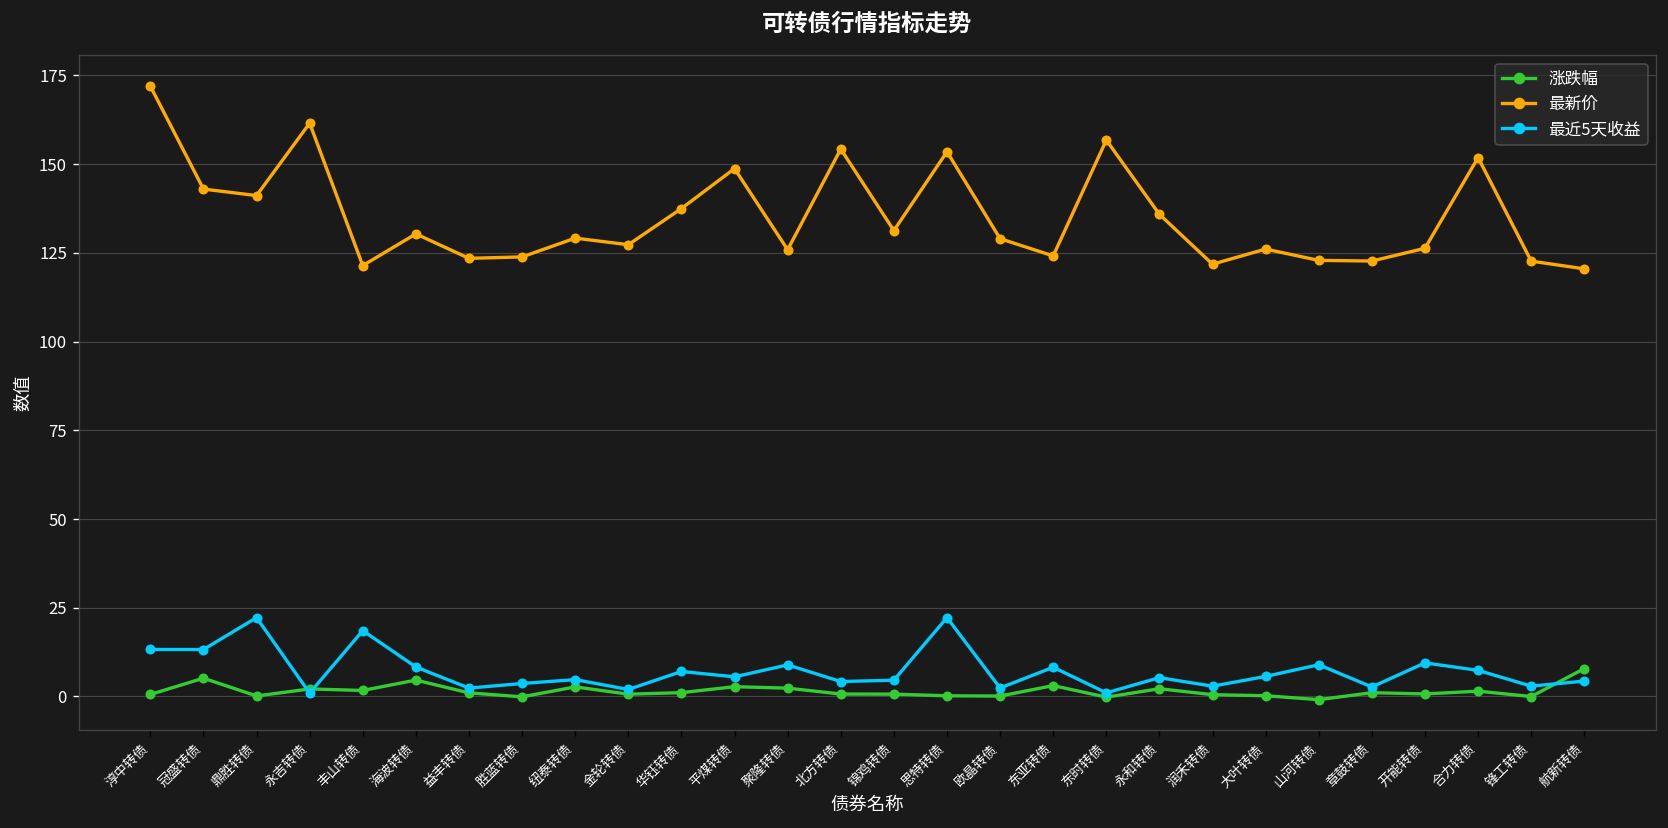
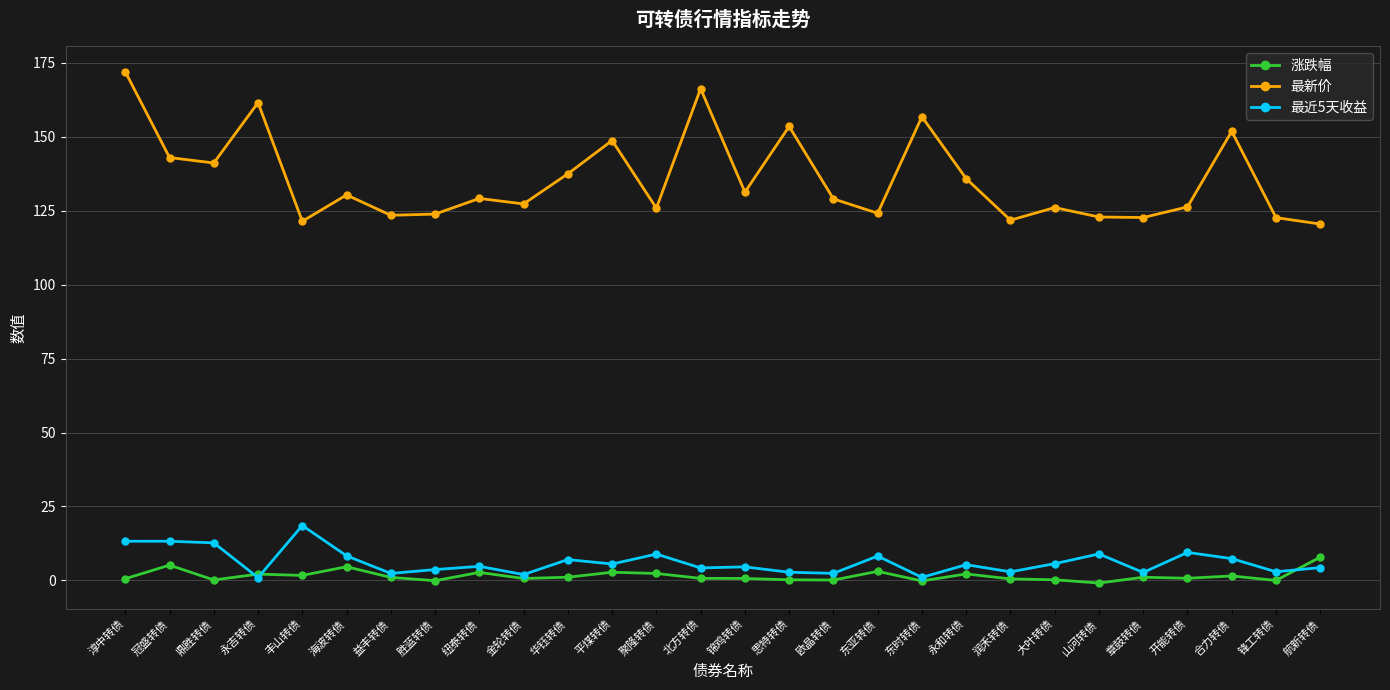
  {
    "涨跌幅": {
      "淳中转债": 1,
      "冠盛转债": 5,
      "鼎胜转债": 0,
      "永吉转债": 2,
      "丰山转债": 2,
      "海波转债": 5,
      "益丰转债": 1,
      "胜蓝转债": 0,
      "纽泰转债": 3,
      "金轮转债": 1,
      "华钰转债": 1,
      "平煤转债": 3,
      "聚隆转债": 2,
      "北方转债": 1,
      "锦鸡转债": 1,
      "思特转债": 0,
      "欧晶转债": 0,
      "东亚转债": 3,
      "东时转债": 0,
      "永和转债": 2,
      "润禾转债": 1,
      "大叶转债": 0,
      "山河转债": -1,
      "章鼓转债": 1,
      "开能转债": 1,
      "合力转债": 1,
      "锋工转债": 0,
      "航新转债": 8
    },
    "最新价": {
      "淳中转债": 172,
      "冠盛转债": 143,
      "鼎胜转债": 141,
      "永吉转债": 162,
      "丰山转债": 121,
      "海波转债": 130,
      "益丰转债": 123,
      "胜蓝转债": 124,
      "纽泰转债": 129,
      "金轮转债": 127,
      "华钰转债": 137,
      "平煤转债": 149,
      "聚隆转债": 126,
-     "北方转债": 154,
+     "北方转债": 166,
      "锦鸡转债": 131,
      "思特转债": 154,
      "欧晶转债": 129,
      "东亚转债": 124,
      "东时转债": 157,
      "永和转债": 136,
      "润禾转债": 122,
      "大叶转债": 126,
      "山河转债": 123,
      "章鼓转债": 123,
      "开能转债": 126,
      "合力转债": 152,
      "锋工转债": 123,
      "航新转债": 121
    },
    "最近5天收益": {
      "淳中转债": 13,
      "冠盛转债": 13,
-     "鼎胜转债": 22,
+     "鼎胜转债": 13,
      "永吉转债": 1,
      "丰山转债": 19,
      "海波转债": 8,
      "益丰转债": 2,
      "胜蓝转债": 4,
      "纽泰转债": 5,
      "金轮转债": 2,
      "华钰转债": 7,
      "平煤转债": 6,
      "聚隆转债": 9,
      "北方转债": 4,
      "锦鸡转债": 5,
-     "思特转债": 22,
+     "思特转债": 3,
      "欧晶转债": 2,
      "东亚转债": 8,
      "东时转债": 1,
      "永和转债": 5,
      "润禾转债": 3,
      "大叶转债": 6,
      "山河转债": 9,
      "章鼓转债": 3,
      "开能转债": 9,
      "合力转债": 7,
      "锋工转债": 3,
      "航新转债": 4
    }
  }
